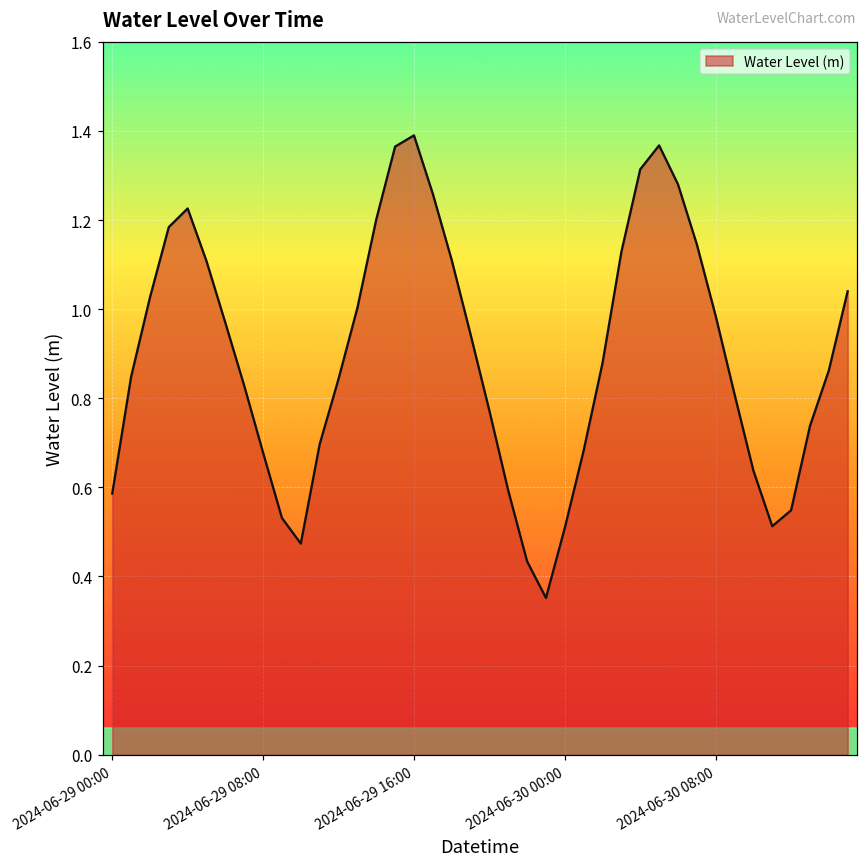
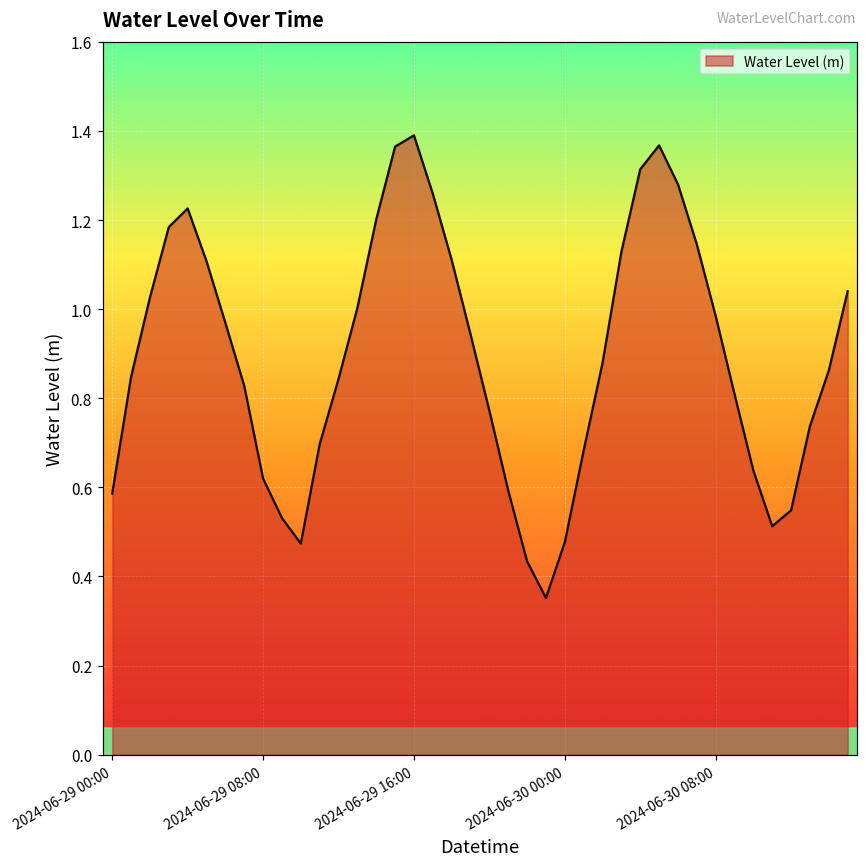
  {
    "2024-06-29 00:00": 0.59,
-   "2024-06-29 08:00": 0.68,
+   "2024-06-29 08:00": 0.62,
    "2024-06-29 16:00": 1.39,
-   "2024-06-30 00:00": 0.51,
+   "2024-06-30 00:00": 0.48,
    "2024-06-30 08:00": 0.98
  }
